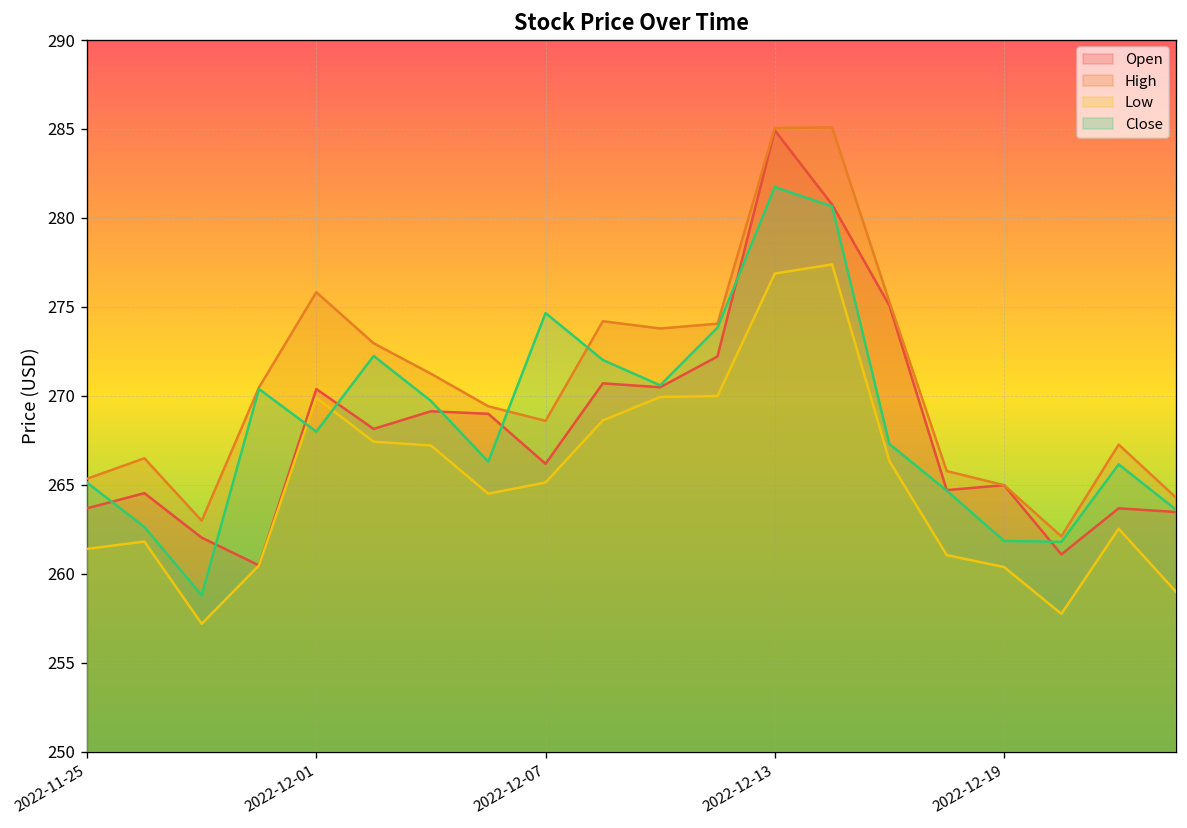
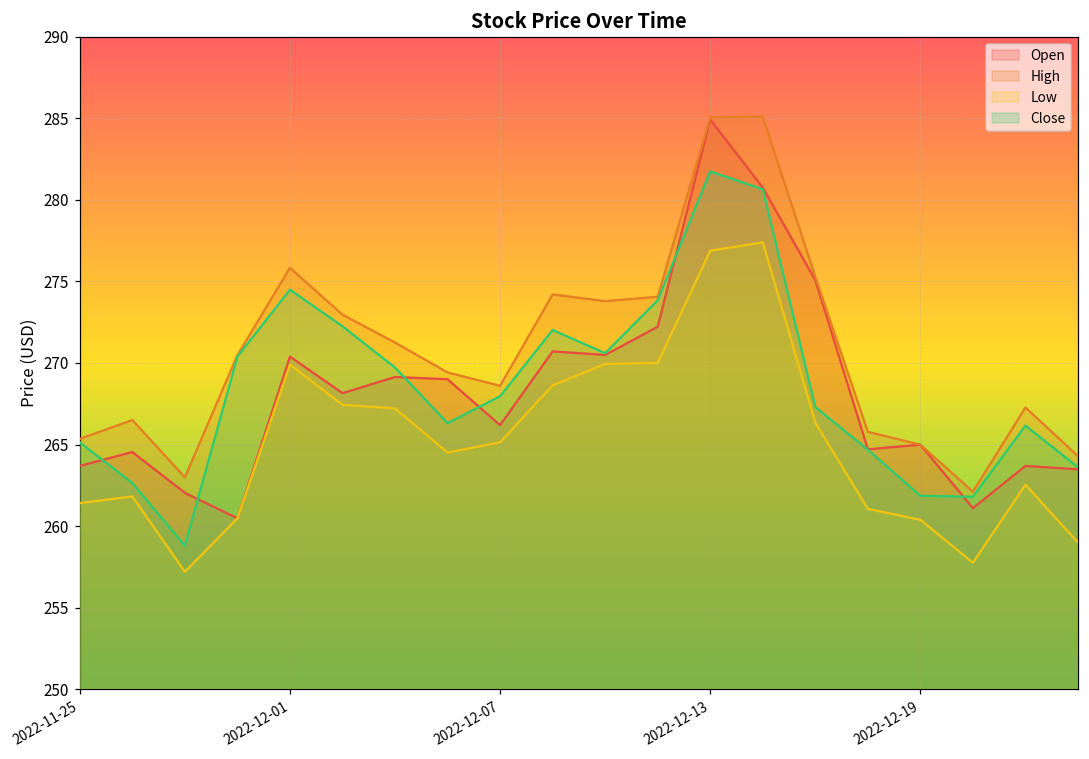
  {
    "Close": {
      "2022-11-25": 265.1,
-     "2022-12-01": 268.0,
-     "2022-12-07": 274.7,
+     "2022-12-01": 274.5,
+     "2022-12-07": 268.0,
      "2022-12-13": 281.7,
      "2022-12-19": 261.9
    }
  }
